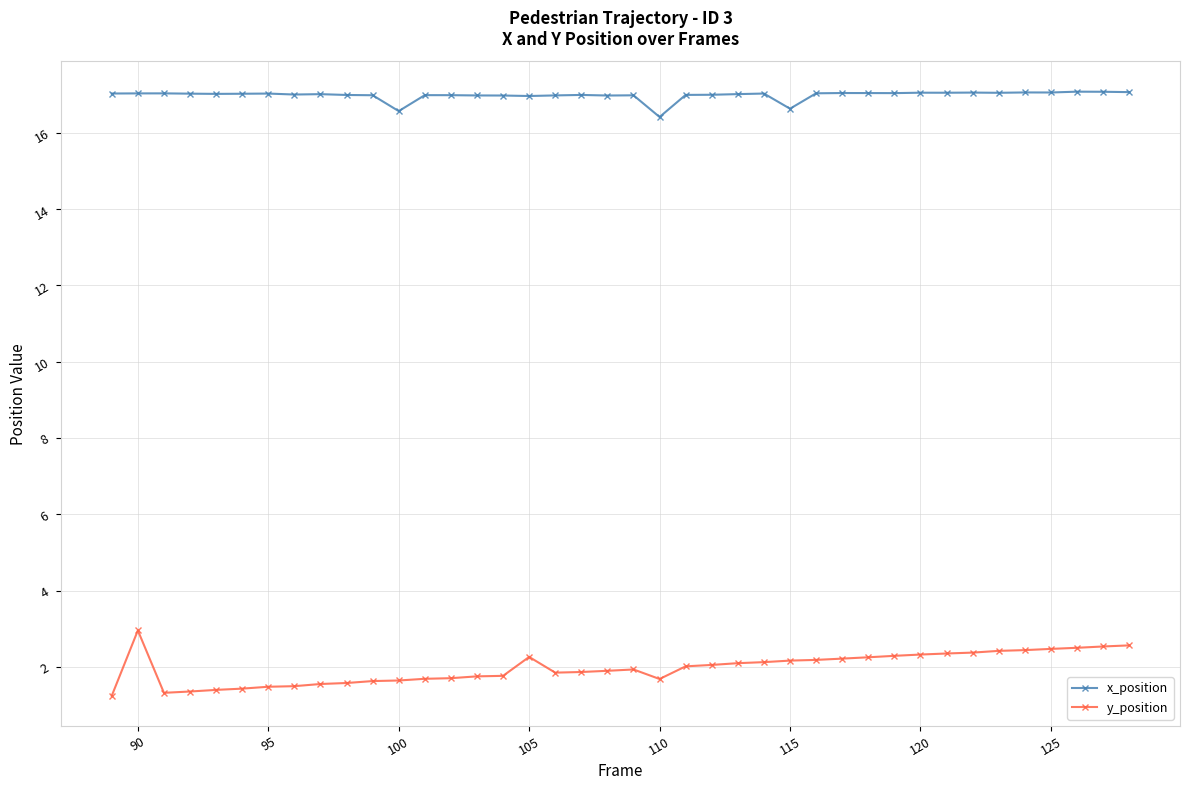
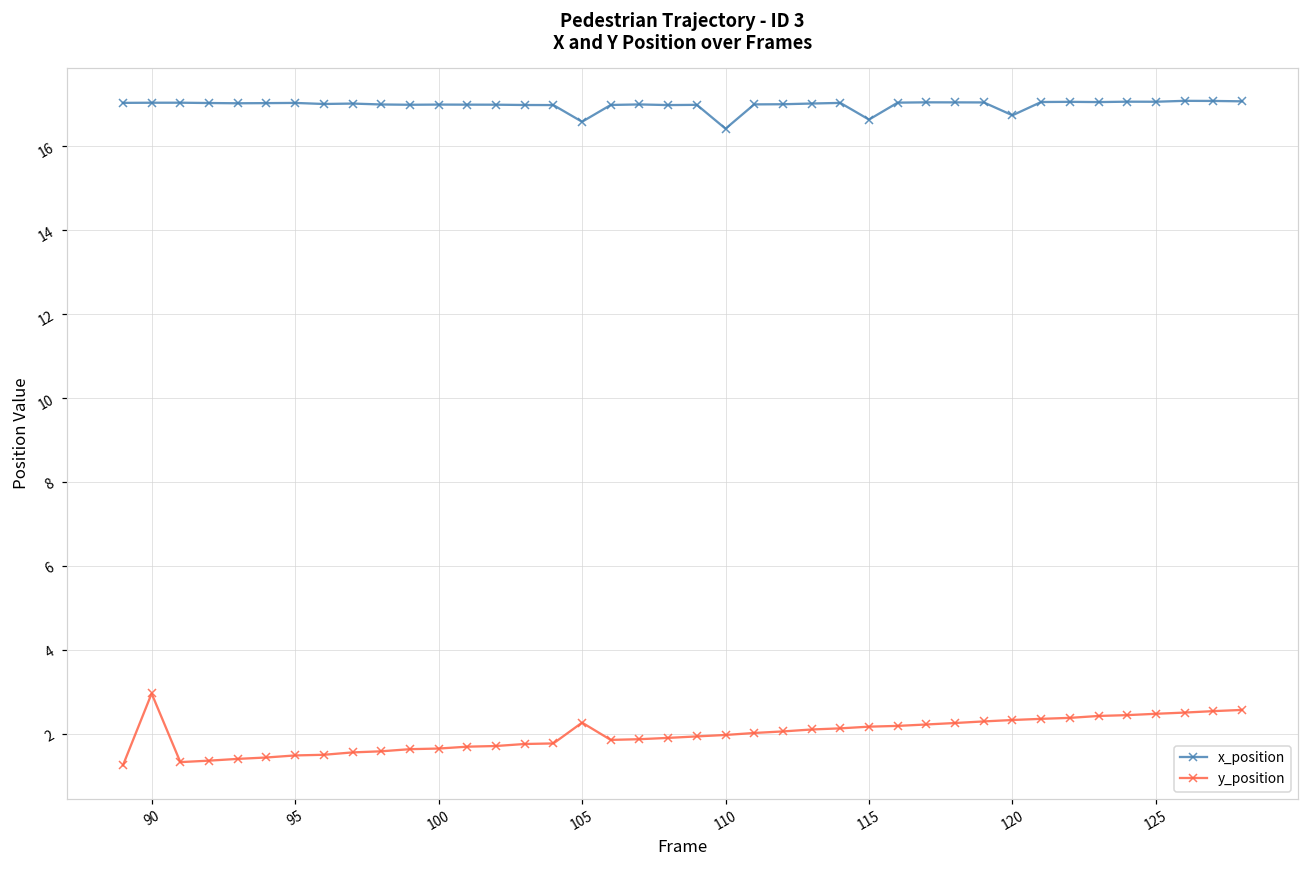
  {
    "x_position": {
      "90": 17.0,
      "95": 17.0,
-     "100": 16.6,
-     "105": 17.0,
+     "100": 17.0,
+     "105": 16.6,
      "110": 16.4,
      "115": 16.6,
-     "120": 17.0,
+     "120": 16.7,
      "125": 17.1
    },
    "y_position": {
      "90": 3.0,
      "95": 1.5,
      "100": 1.6,
      "105": 2.3,
-     "110": 1.7,
+     "110": 2.0,
      "115": 2.2,
      "120": 2.3,
      "125": 2.5
    }
  }
